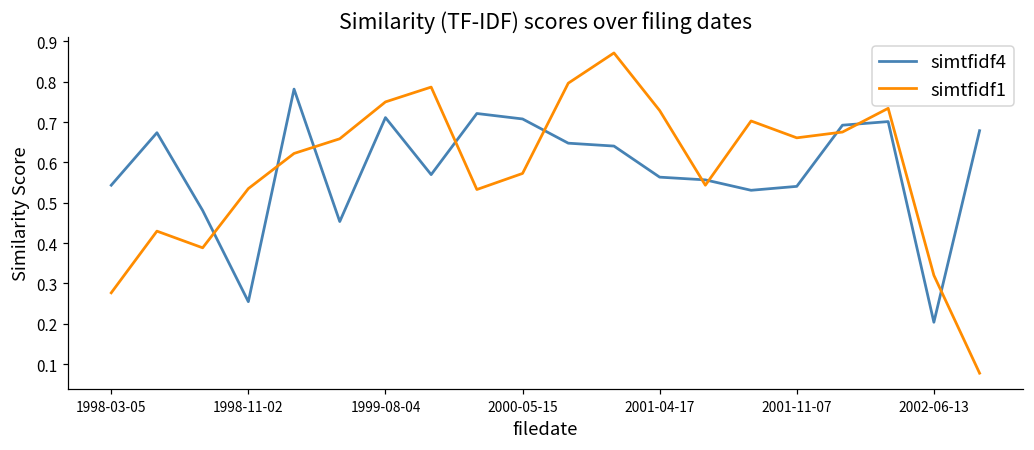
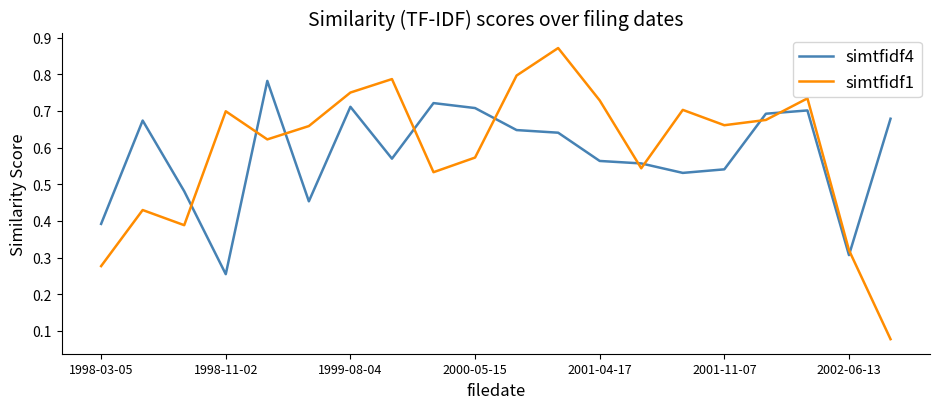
  {
    "simtfidf4": {
-     "1998-03-05": 0.54,
+     "1998-03-05": 0.39,
      "1998-11-02": 0.25,
      "1999-08-04": 0.71,
      "2000-05-15": 0.71,
      "2001-04-17": 0.56,
      "2001-11-07": 0.54,
-     "2002-06-13": 0.20
+     "2002-06-13": 0.31
    },
    "simtfidf1": {
      "1998-03-05": 0.28,
-     "1998-11-02": 0.54,
+     "1998-11-02": 0.70,
      "1999-08-04": 0.75,
      "2000-05-15": 0.57,
      "2001-04-17": 0.73,
      "2001-11-07": 0.66,
      "2002-06-13": 0.32
    }
  }
